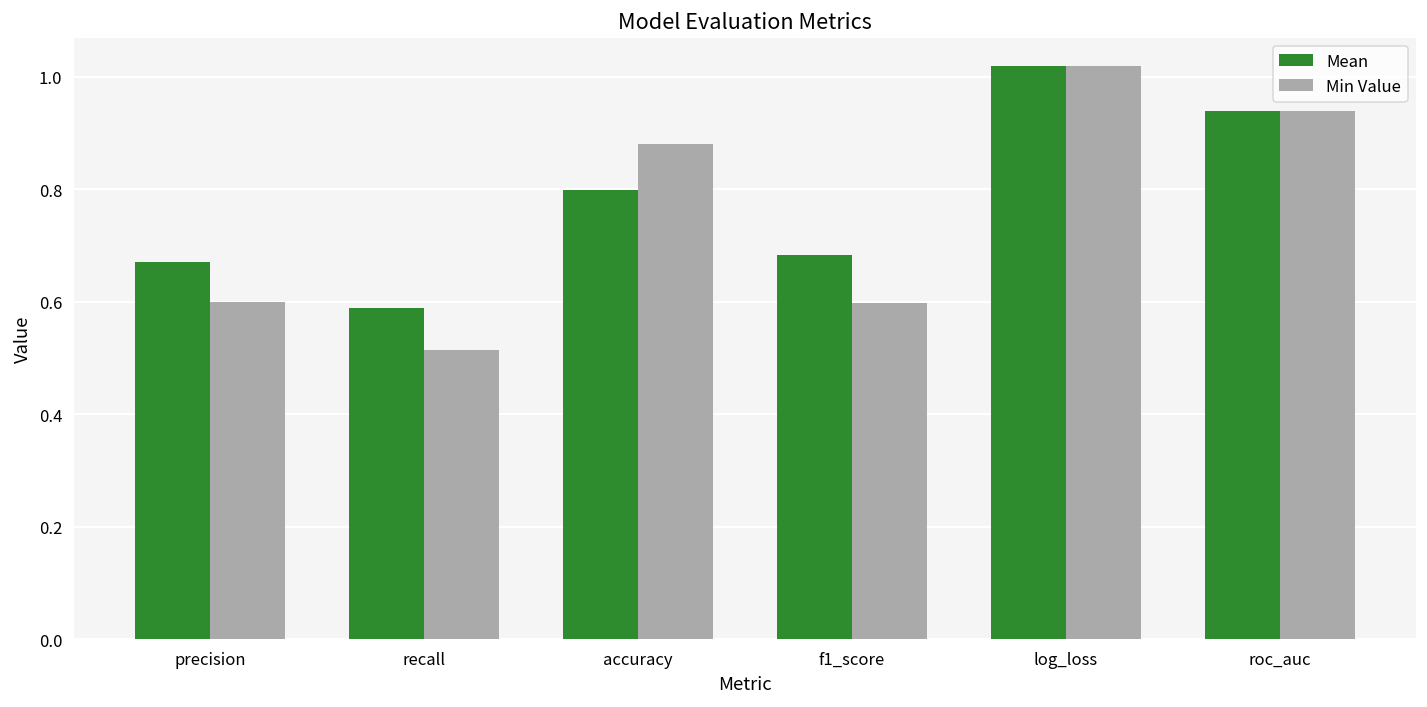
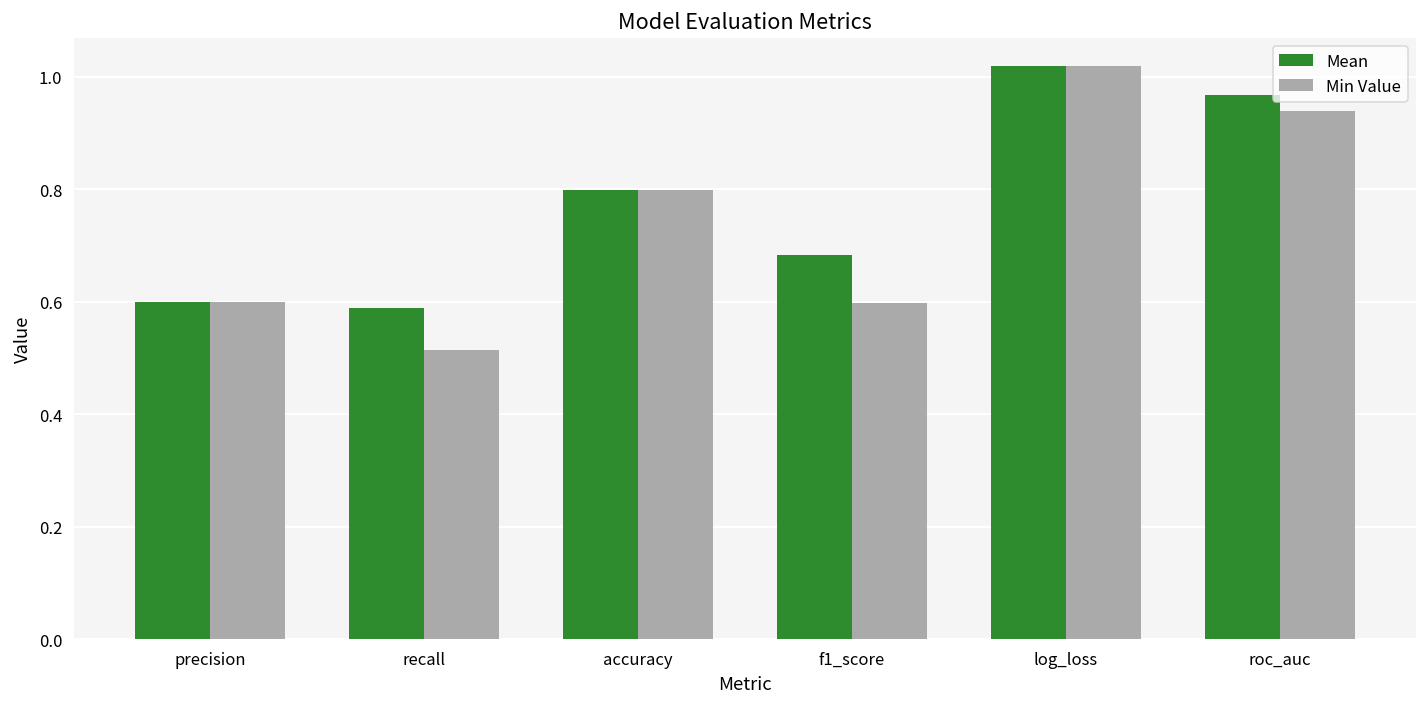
  {
    "Mean": {
-     "precision": 0.67,
+     "precision": 0.60,
      "recall": 0.59,
      "accuracy": 0.80,
      "f1_score": 0.68,
      "log_loss": 1.02,
-     "roc_auc": 0.94
+     "roc_auc": 0.97
    },
    "Min Value": {
      "precision": 0.60,
      "recall": 0.51,
-     "accuracy": 0.88,
+     "accuracy": 0.80,
      "f1_score": 0.60,
      "log_loss": 1.02,
      "roc_auc": 0.94
    }
  }
